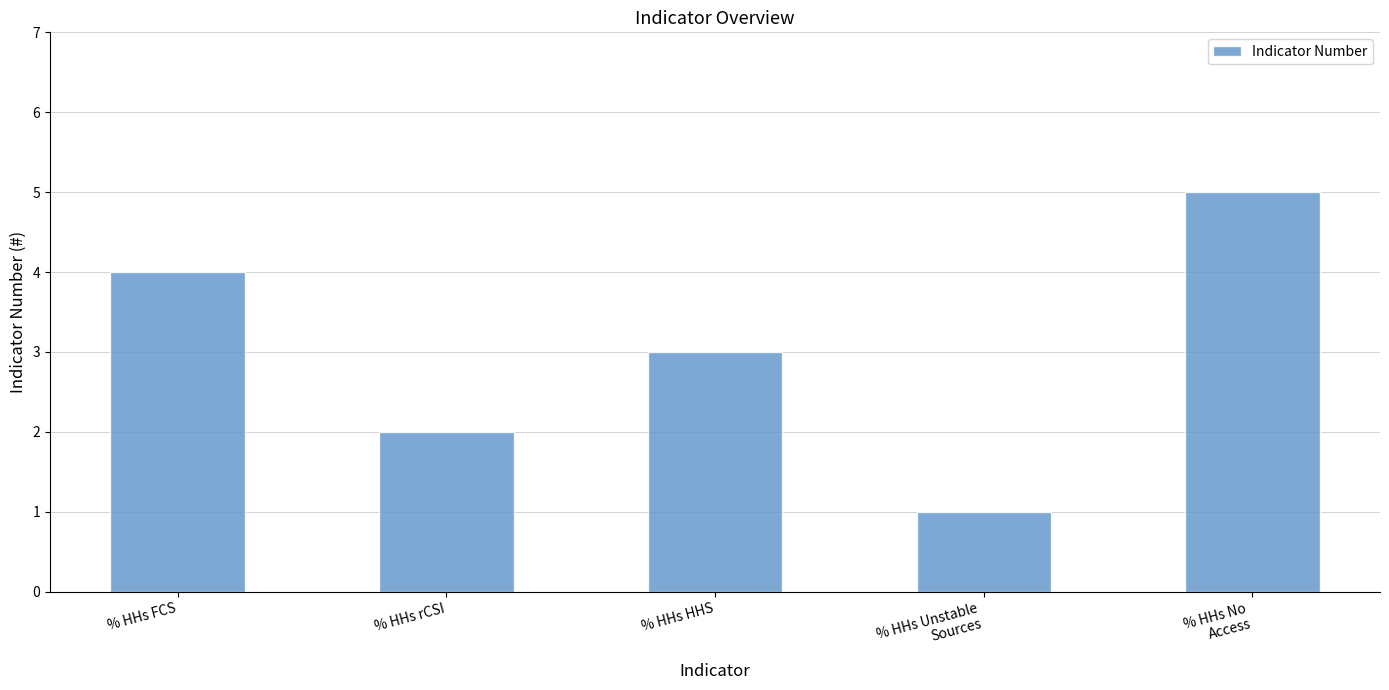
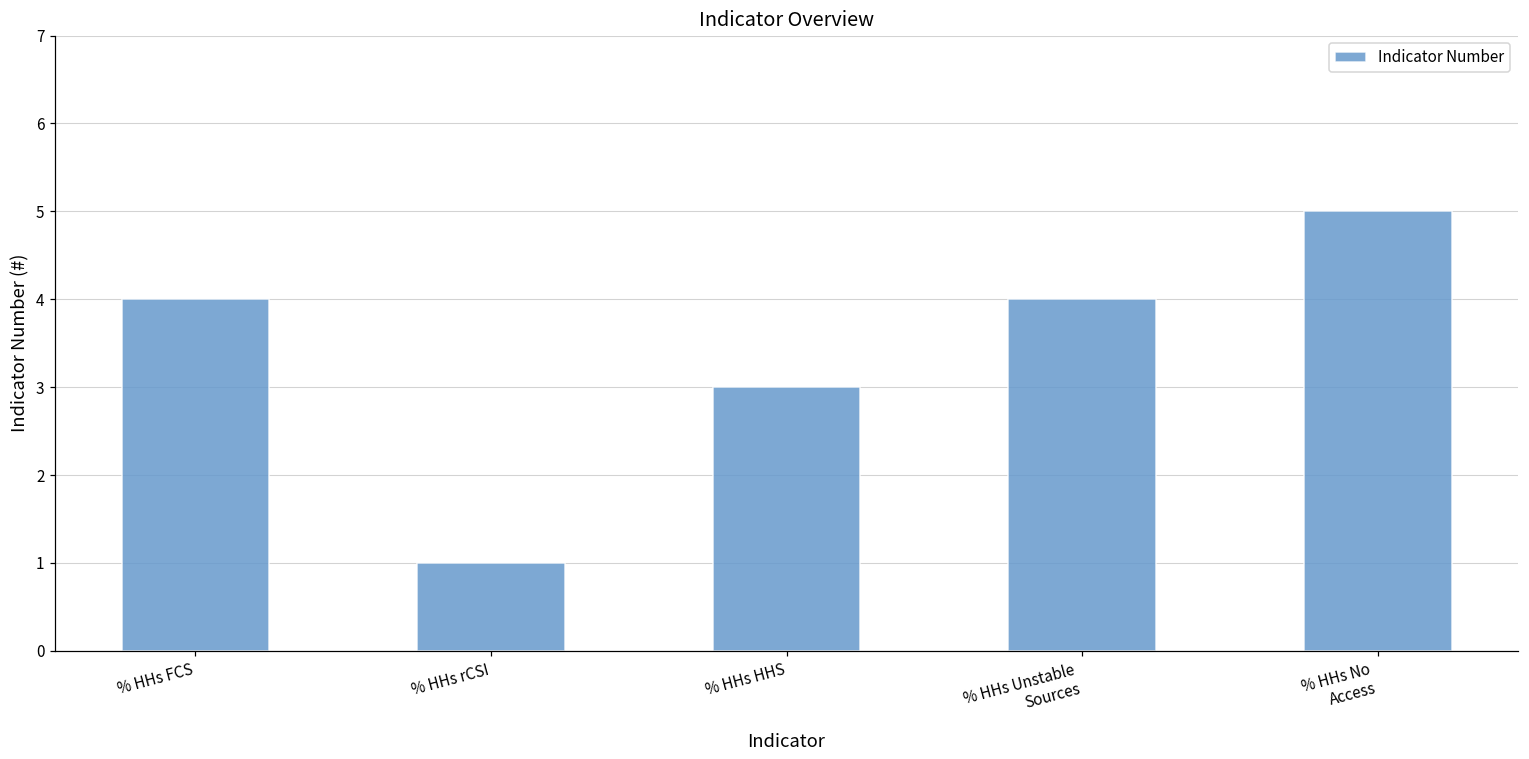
  {
    "% HHs FCS": 4,
-   "% HHs rCSI": 2,
+   "% HHs rCSI": 1,
    "% HHs HHS": 3,
-   "% HHs Unstable Sources": 1,
+   "% HHs Unstable Sources": 4,
    "% HHs No Access": 5
  }
